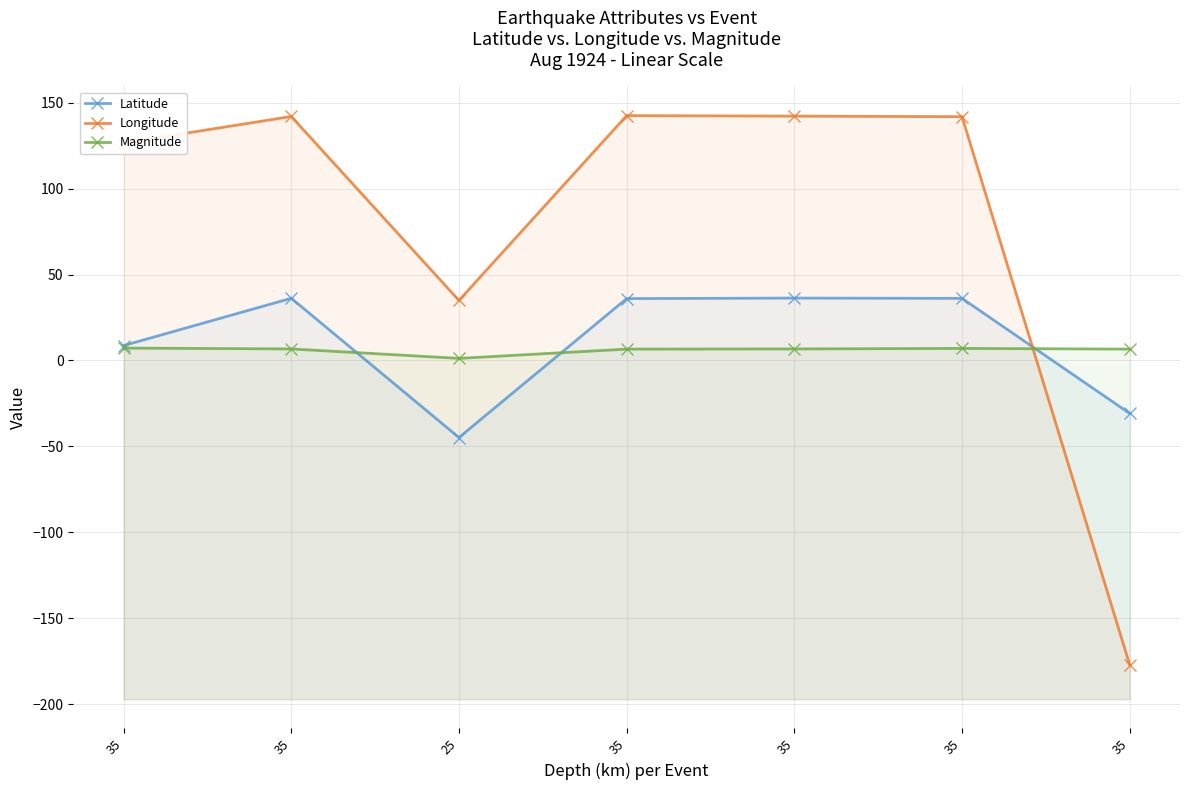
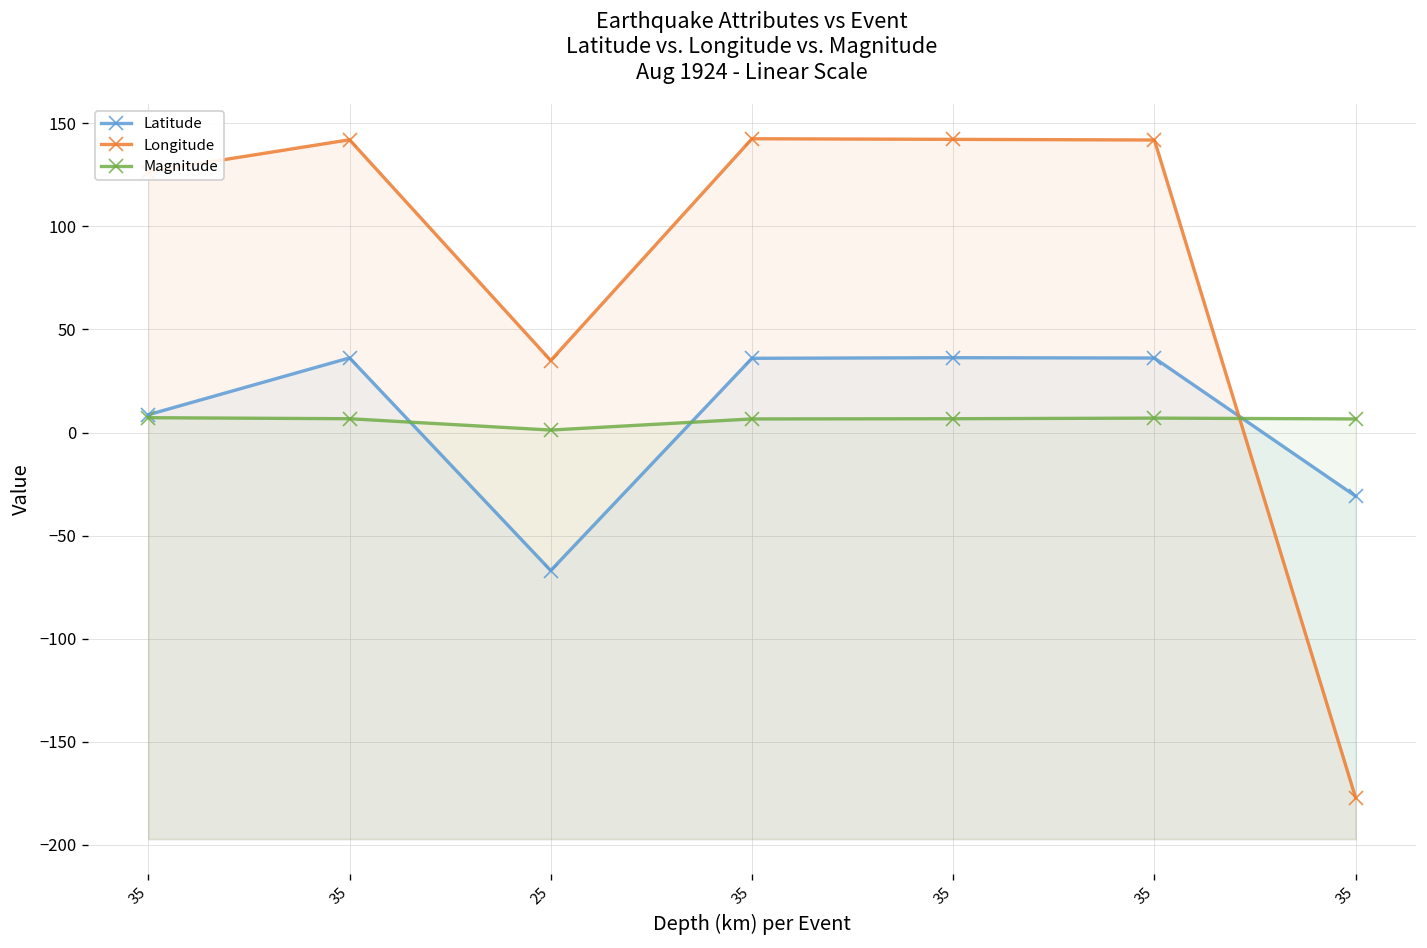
  {
    "Latitude": {
-     "25": -45
+     "25": -67
    },
    "Longitude": {
      "25": 35
    },
    "Magnitude": {
      "25": 1
    }
  }
